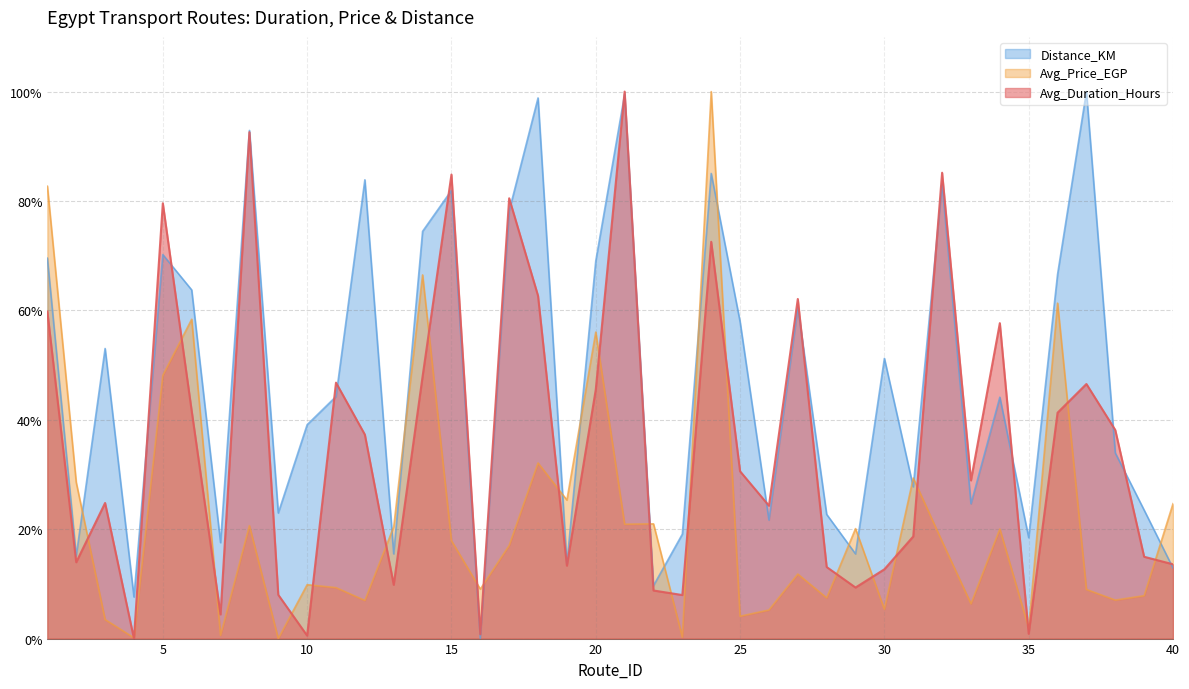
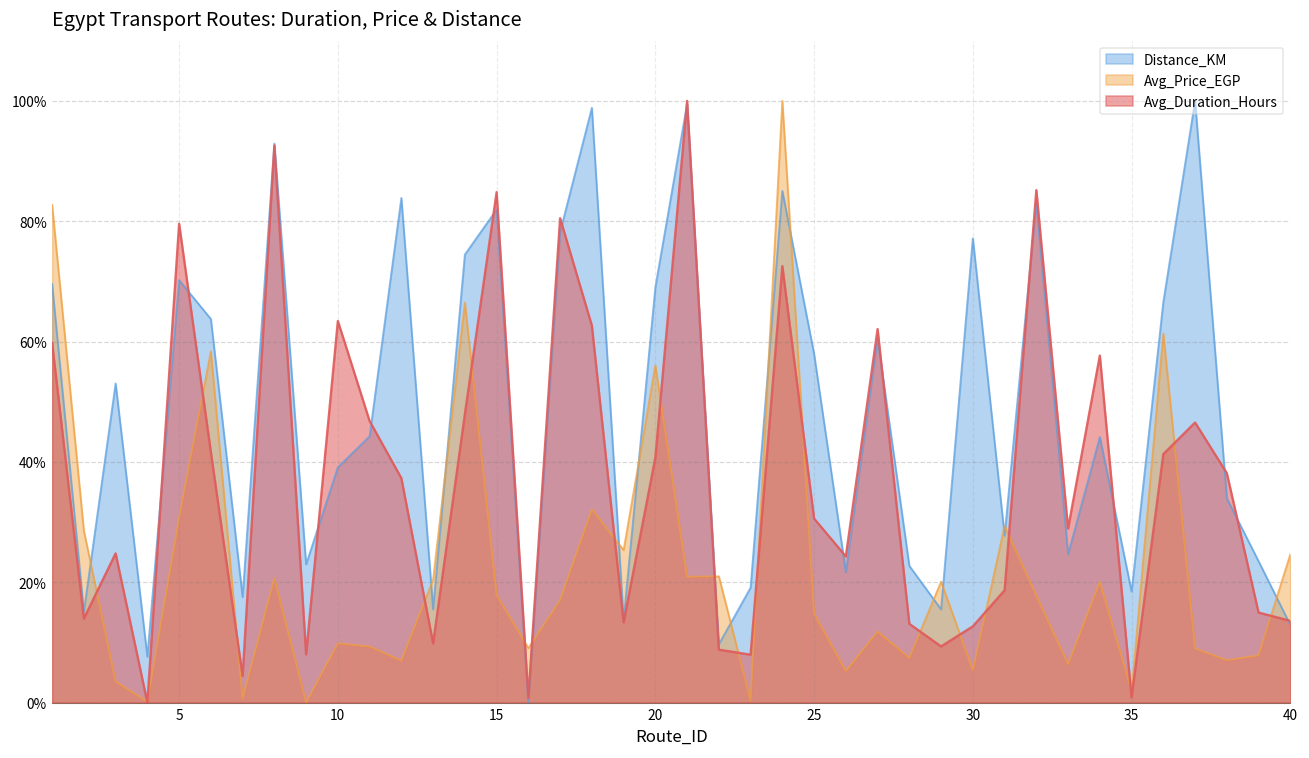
  {
    "Distance_KM": {
      "5": "70%",
      "10": "39%",
      "15": "82%",
      "20": "69%",
      "25": "58%",
-     "30": "51%",
+     "30": "77%",
      "35": "18%",
      "40": "13%"
    },
    "Avg_Price_EGP": {
-     "5": "48%",
+     "5": "31%",
      "10": "10%",
      "15": "18%",
      "20": "56%",
-     "25": "4%",
+     "25": "15%",
      "30": "5%",
      "35": "2%",
      "40": "25%"
    },
    "Avg_Duration_Hours": {
      "5": "80%",
-     "10": "1%",
+     "10": "63%",
      "15": "85%",
-     "20": "46%",
+     "20": "41%",
      "25": "31%",
      "30": "13%",
      "35": "1%",
      "40": "14%"
    }
  }
